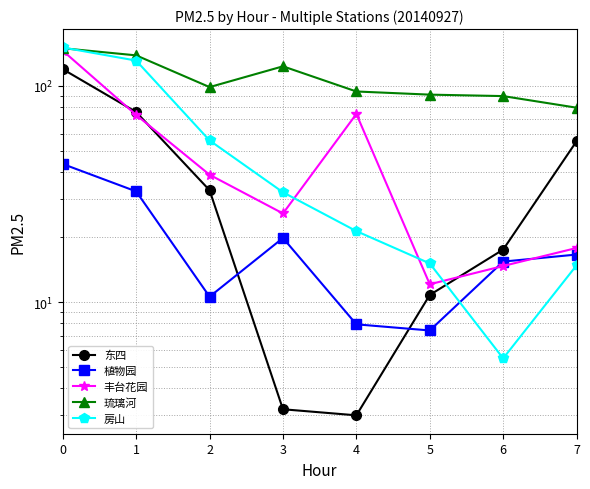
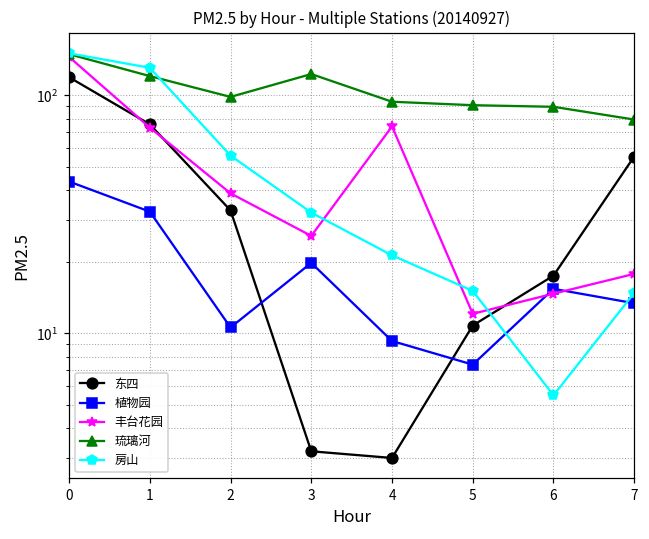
  {
    "东四": {
      "0": 120,
      "1": 76,
      "2": 33,
      "3": 3.2,
      "4": 3.0,
      "5": 11,
      "6": 18,
      "7": 55
    },
    "植物园": {
      "0": 44,
      "1": 33,
      "2": 11,
      "3": 20,
-     "4": 7.9,
+     "4": 9.3,
      "5": 7.4,
      "6": 15,
-     "7": 17
+     "7": 13
    },
    "丰台花园": {
      "1": 73,
      "2": 39,
      "3": 26,
      "4": 74,
      "5": 12,
      "6": 15,
      "7": 18
    },
    "琉璃河": {
-     "1": 140,
+     "1": 120,
      "2": 100,
      "3": 120,
      "4": 90,
      "5": 91,
      "6": 90,
      "7": 79
    },
    "房山": {
      "1": 130,
      "2": 56,
      "3": 32,
      "4": 21,
      "5": 15,
      "6": 5.5,
      "7": 15
    }
  }
